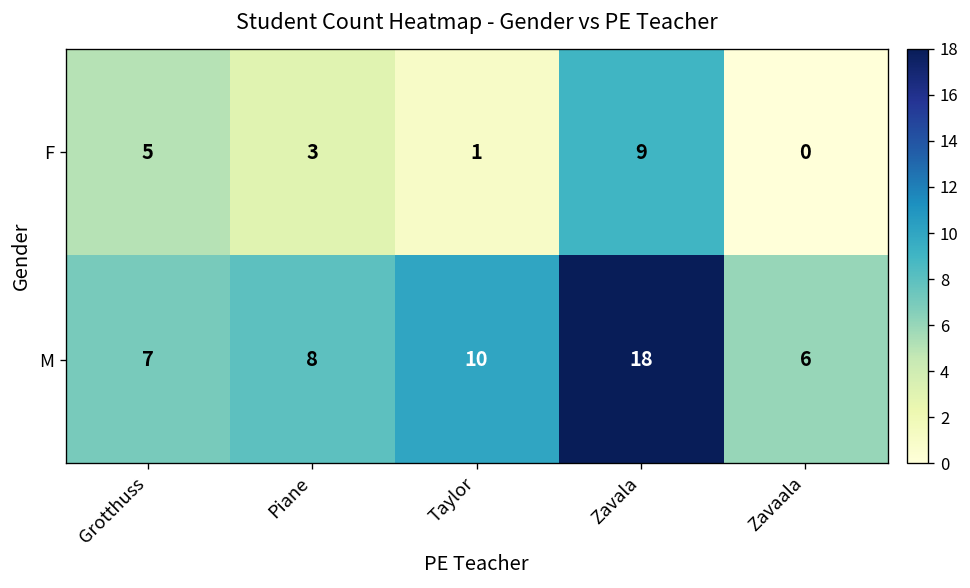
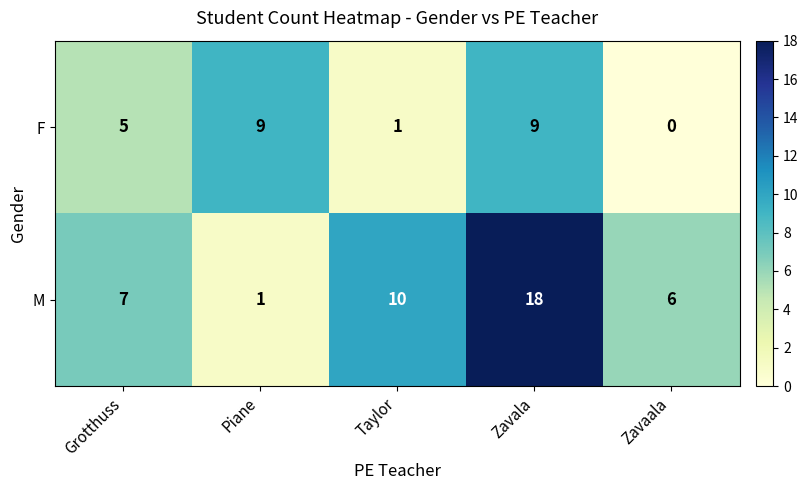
  {
    "F": {
      "Grotthuss": 5,
-     "Piane": 3,
+     "Piane": 9,
      "Taylor": 1,
      "Zavala": 9,
      "Zavaala": 0
    },
    "M": {
      "Grotthuss": 7,
-     "Piane": 8,
+     "Piane": 1,
      "Taylor": 10,
      "Zavala": 18,
      "Zavaala": 6
    }
  }
